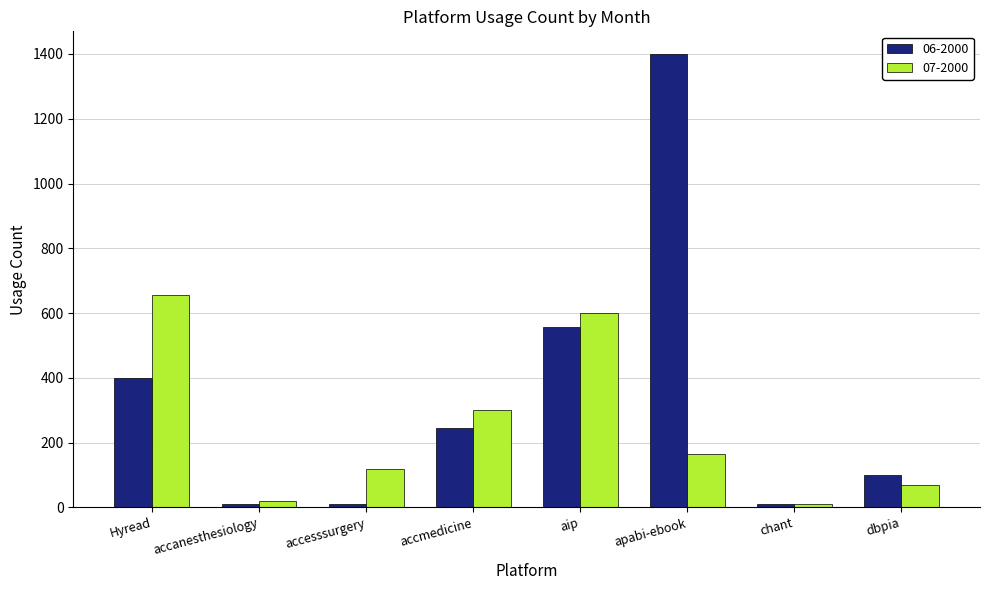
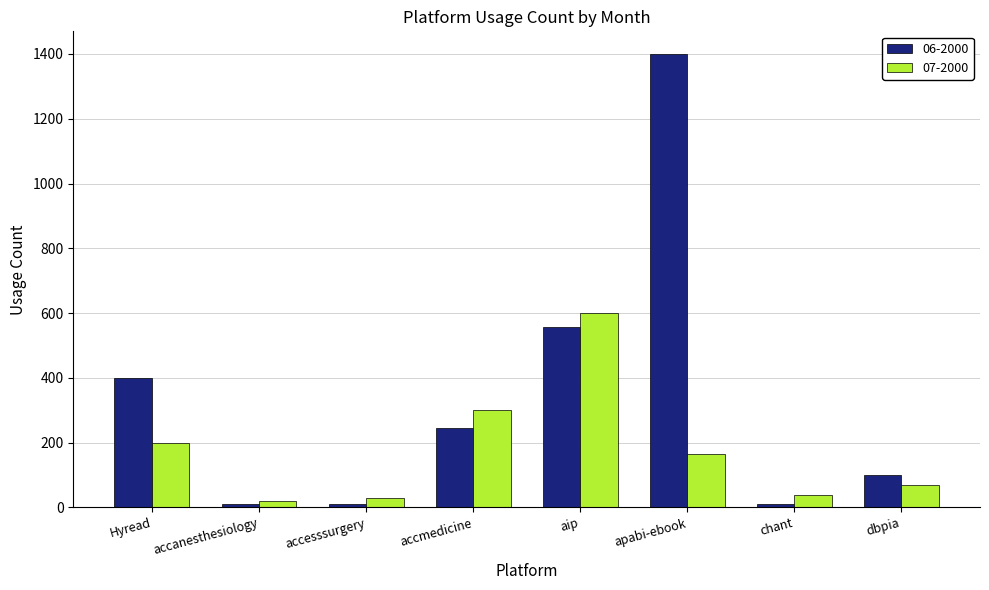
  {
    "06-2000": {
      "Hyread": 400,
      "accanesthesiology": 10,
      "accesssurgery": 10,
      "accmedicine": 250,
      "aip": 560,
      "apabi-ebook": 1400,
      "chant": 10,
      "dbpia": 100
    },
    "07-2000": {
-     "Hyread": 660,
+     "Hyread": 200,
      "accanesthesiology": 20,
-     "accesssurgery": 120,
+     "accesssurgery": 30,
      "accmedicine": 300,
      "aip": 600,
      "apabi-ebook": 170,
-     "chant": 10,
+     "chant": 40,
      "dbpia": 70
    }
  }
